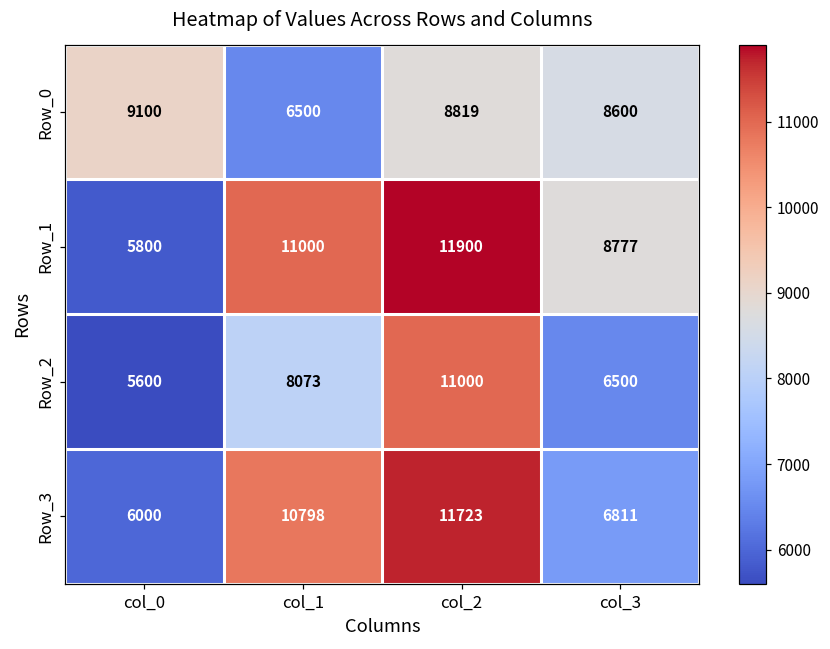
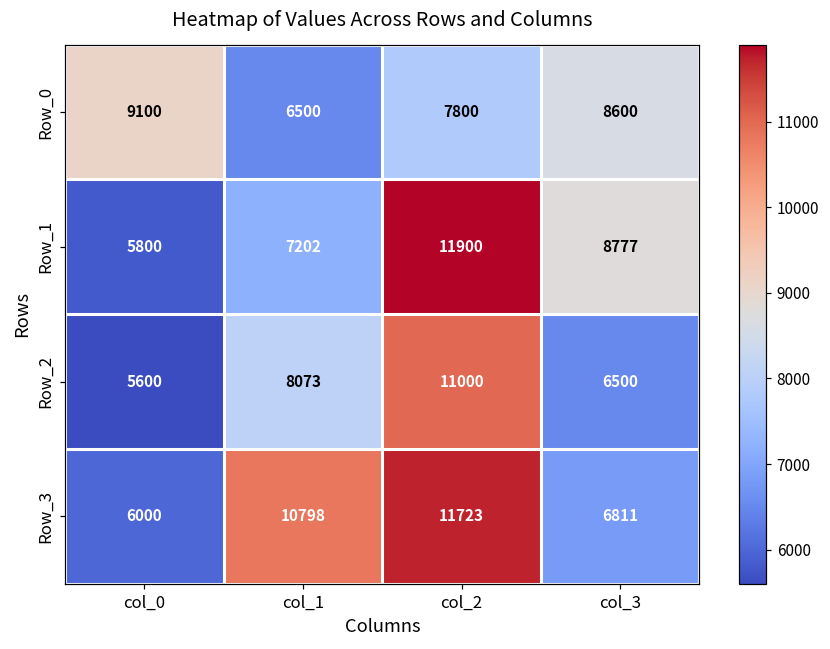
  {
    "Row_0": {
      "col_0": 9100,
      "col_1": 6500,
-     "col_2": 8819,
+     "col_2": 7800,
      "col_3": 8600
    },
    "Row_1": {
      "col_0": 5800,
-     "col_1": 11000,
+     "col_1": 7202,
      "col_2": 11900,
      "col_3": 8777
    },
    "Row_2": {
      "col_0": 5600,
      "col_1": 8073,
      "col_2": 11000,
      "col_3": 6500
    },
    "Row_3": {
      "col_0": 6000,
      "col_1": 10798,
      "col_2": 11723,
      "col_3": 6811
    }
  }
